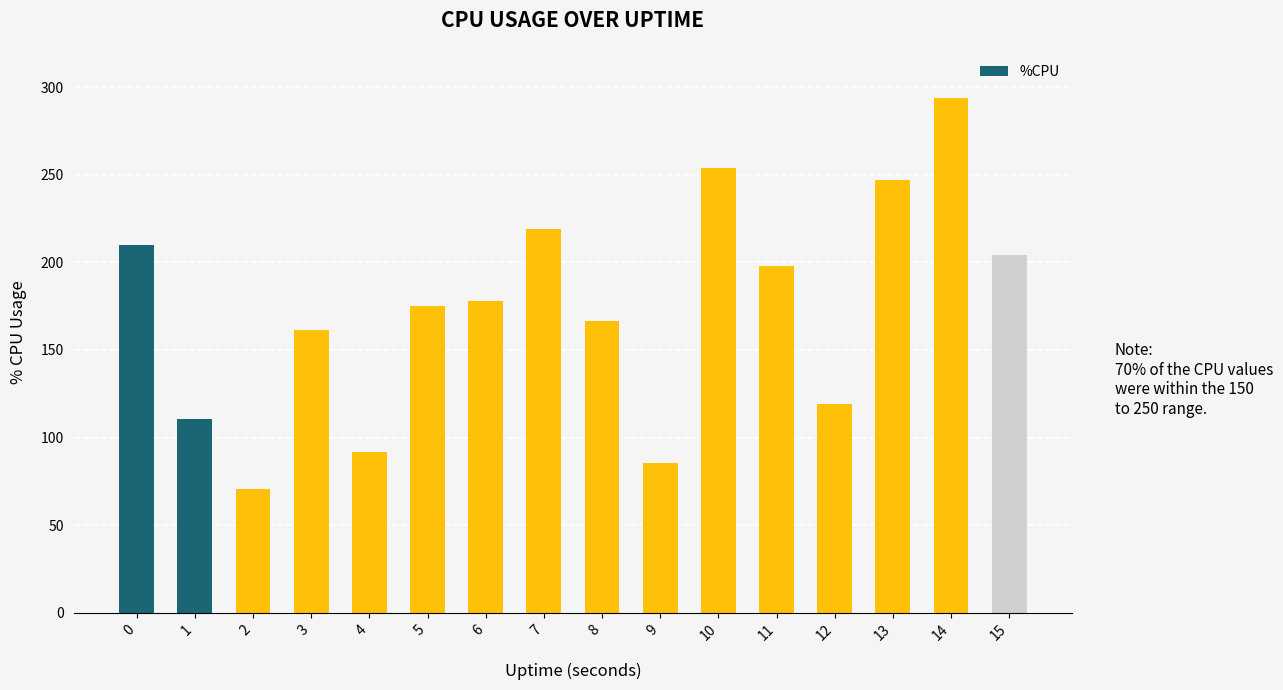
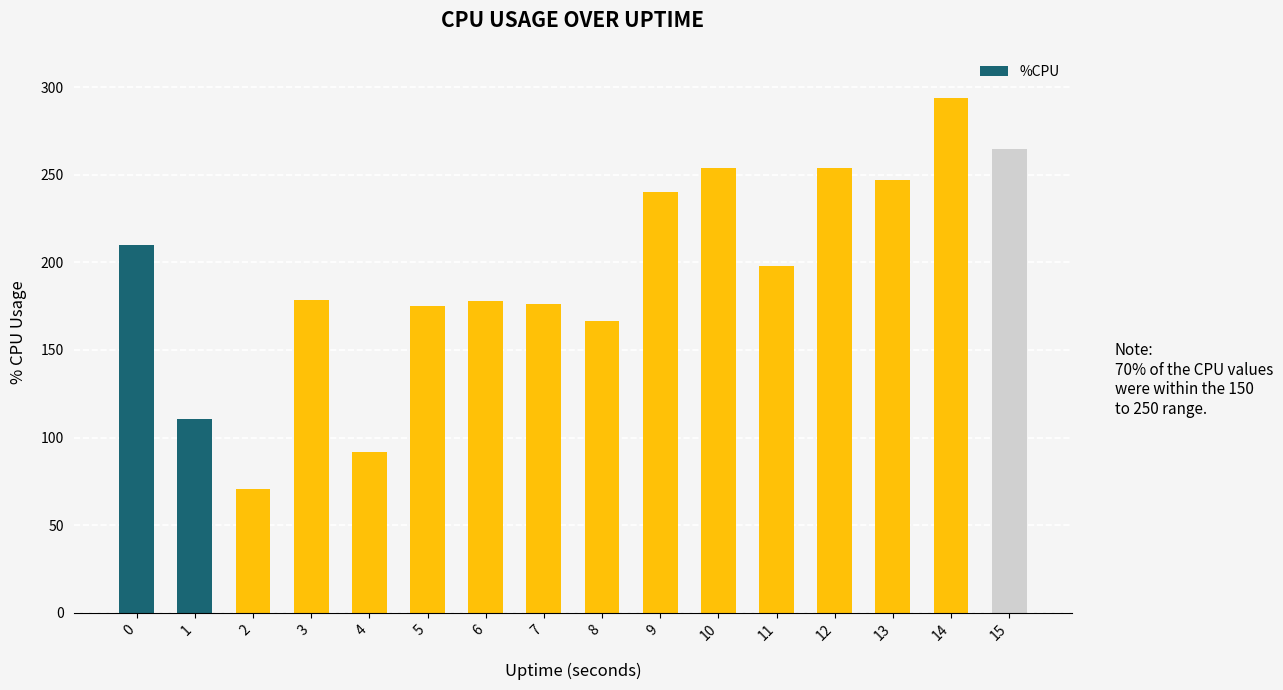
  {
    "0": 210,
    "1": 110,
    "2": 71,
-   "3": 161,
+   "3": 179,
    "4": 92,
    "5": 175,
    "6": 178,
-   "7": 219,
+   "7": 176,
    "8": 166,
-   "9": 86,
+   "9": 240,
    "10": 254,
    "11": 198,
-   "12": 119,
+   "12": 254,
    "13": 247,
    "14": 294,
-   "15": 204
+   "15": 264
  }
